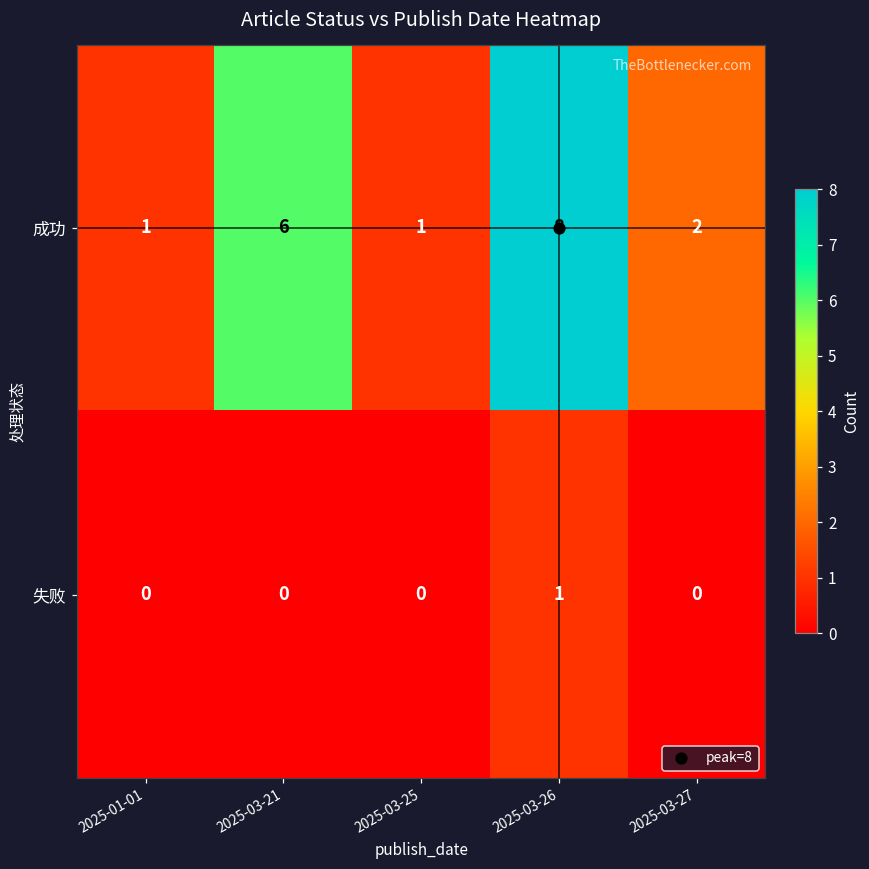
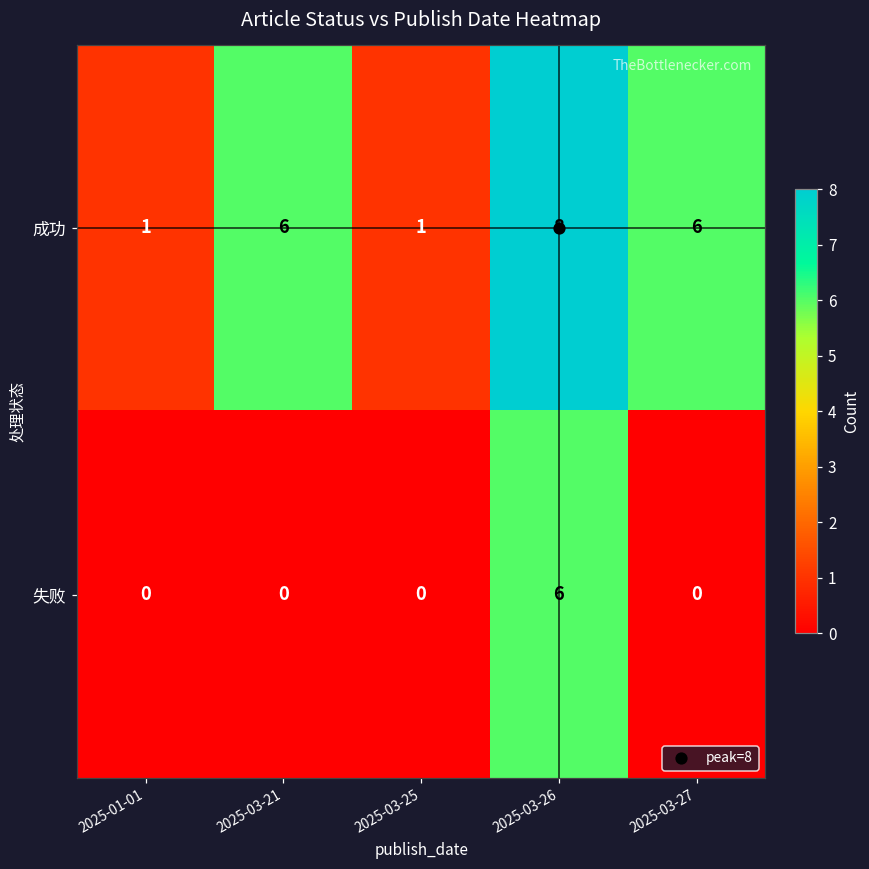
  {
    "成功": {
      "2025-01-01": 1,
      "2025-03-21": 6,
      "2025-03-25": 1,
-     "2025-03-27": 2
+     "2025-03-27": 6
    },
    "失败": {
      "2025-01-01": 0,
      "2025-03-21": 0,
      "2025-03-25": 0,
-     "2025-03-26": 1,
+     "2025-03-26": 6,
      "2025-03-27": 0
    }
  }
